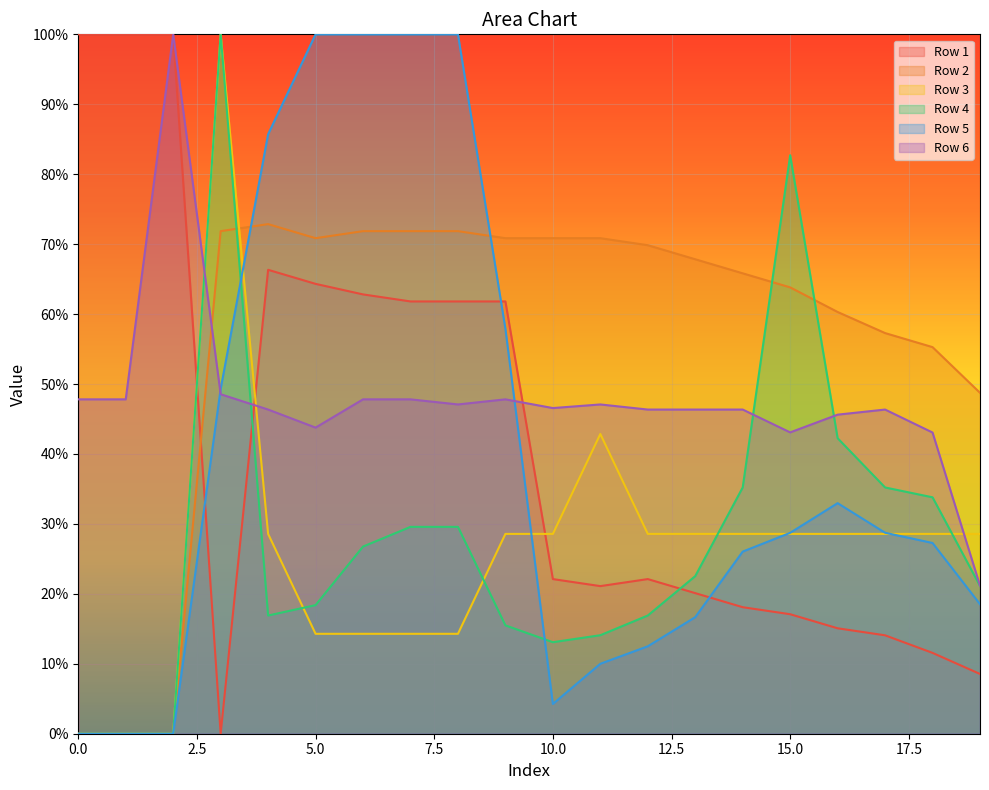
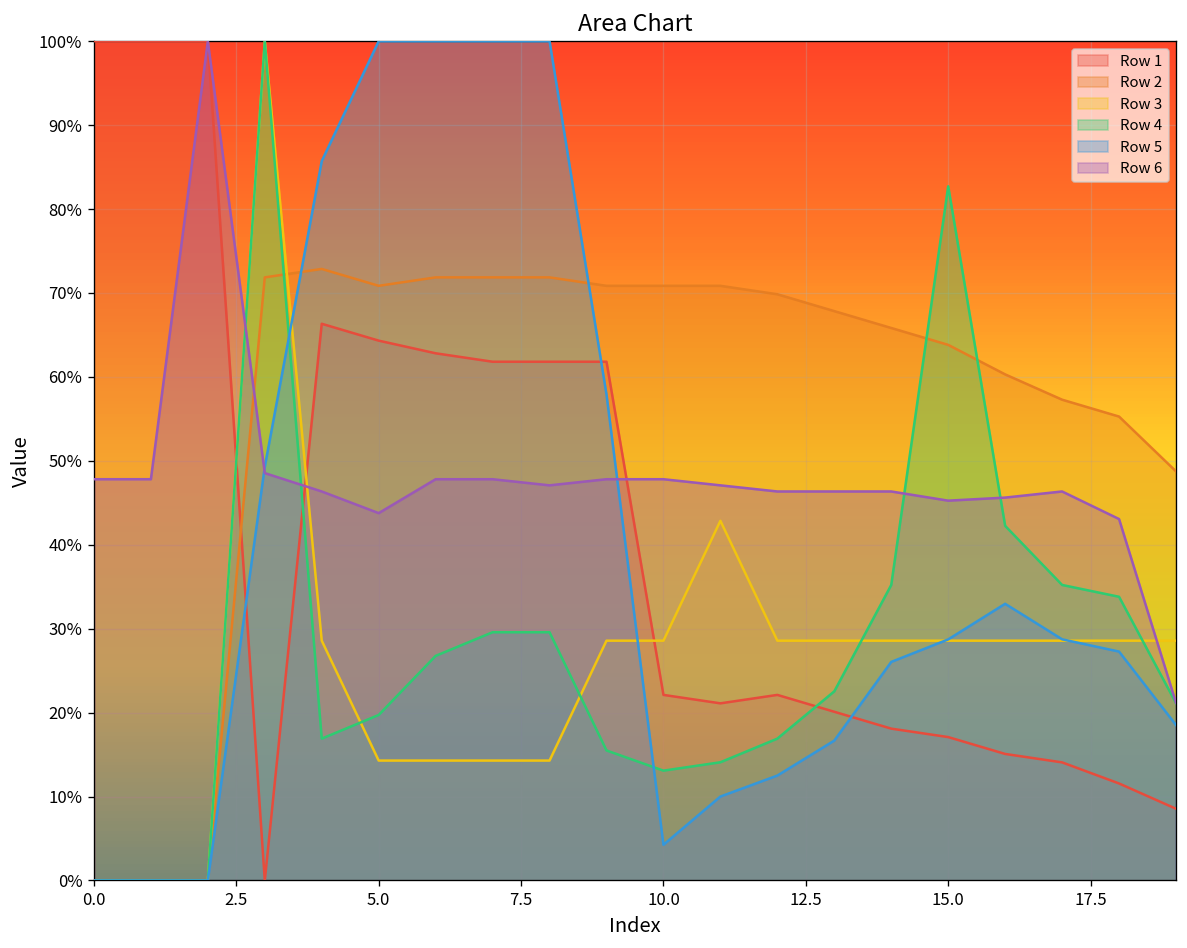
  {
    "Row 4": {
-     "5.0": "18%",
+     "5.0": "20%",
      "10.0": "13%",
      "15.0": "83%"
    },
    "Row 5": {
      "5.0": "100%",
      "10.0": "4%"
    },
    "Row 6": {
      "0.0": "48%",
      "5.0": "44%",
-     "10.0": "47%",
-     "15.0": "43%"
+     "10.0": "48%",
+     "15.0": "45%"
    }
  }
